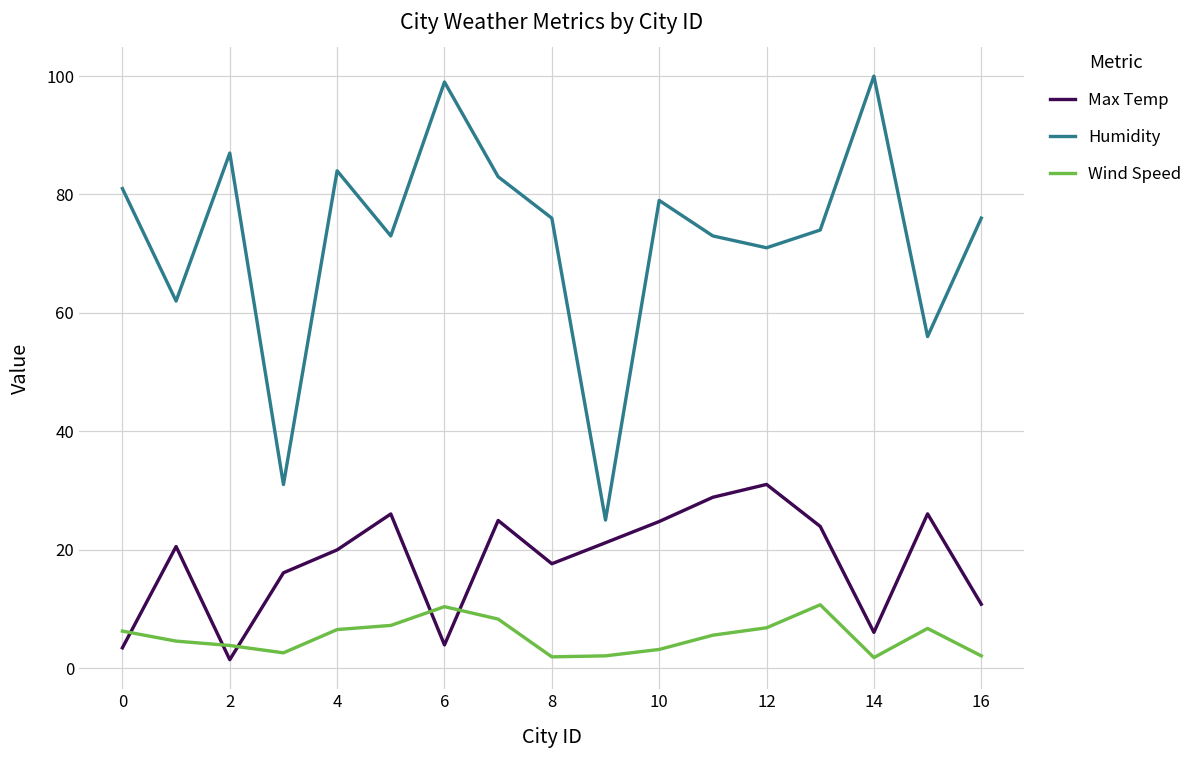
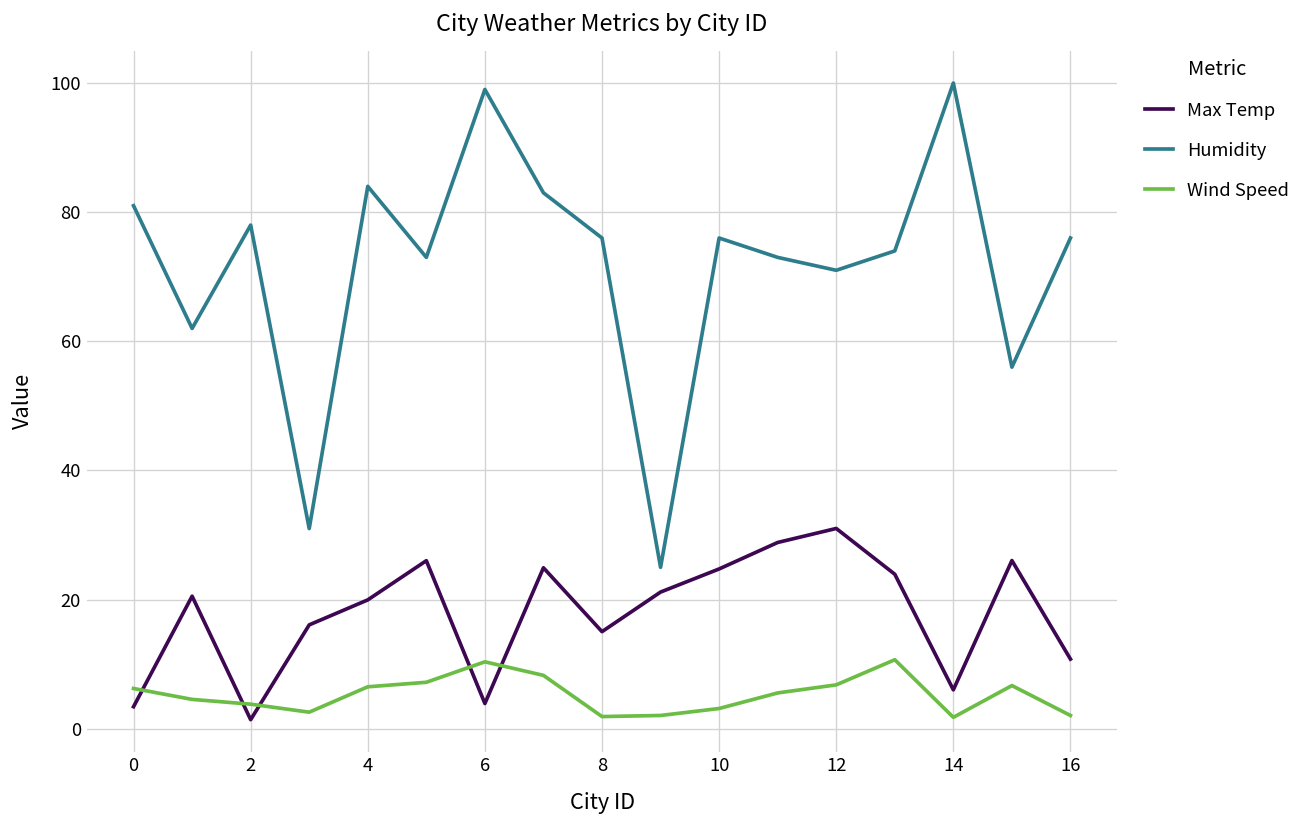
  {
    "Max Temp": {
      "0": 3,
      "2": 1,
      "4": 20,
      "6": 4,
-     "8": 18,
+     "8": 15,
      "10": 25,
      "12": 31,
      "14": 6,
      "16": 11
    },
    "Humidity": {
      "0": 81,
-     "2": 87,
+     "2": 78,
      "4": 84,
      "6": 99,
      "8": 76,
-     "10": 79,
+     "10": 76,
      "12": 71,
      "14": 100,
      "16": 76
    },
    "Wind Speed": {
      "0": 6,
      "2": 4,
      "4": 7,
      "6": 10,
      "8": 2,
      "10": 3,
      "12": 7,
      "14": 2,
      "16": 2
    }
  }
